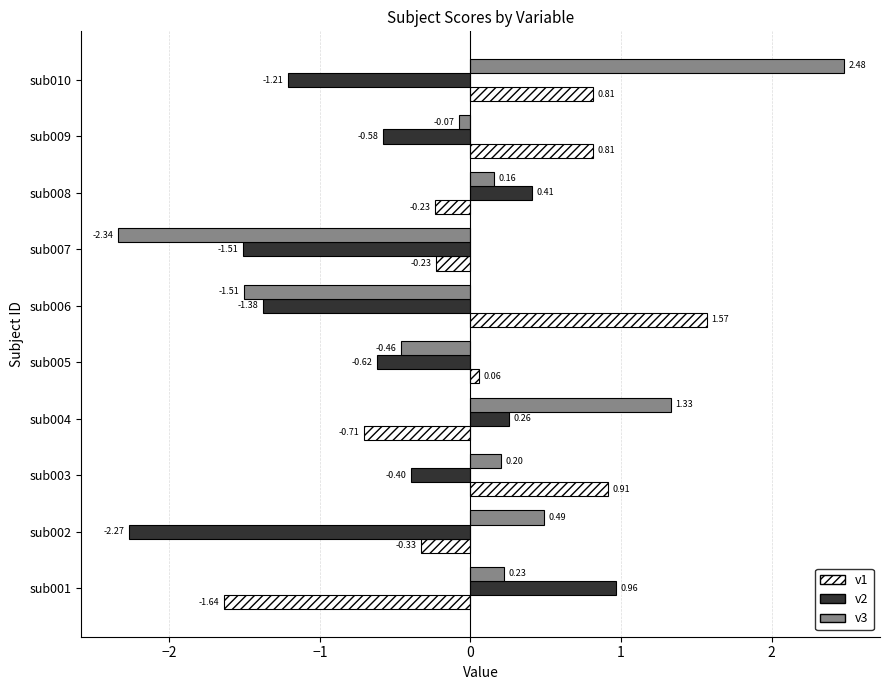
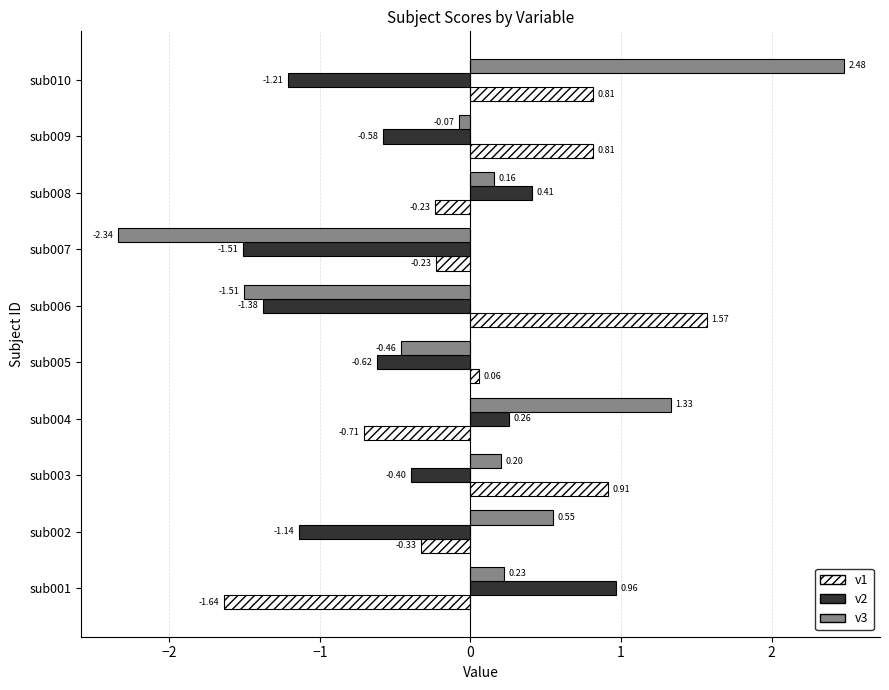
  {
    "v1": {
      "sub010": 0.81,
      "sub009": 0.81,
      "sub008": -0.23,
      "sub007": -0.23,
      "sub006": 1.57,
      "sub005": 0.06,
      "sub004": -0.71,
      "sub003": 0.91,
      "sub002": -0.33,
      "sub001": -1.64
    },
    "v2": {
      "sub010": -1.21,
      "sub009": -0.58,
      "sub008": 0.41,
      "sub007": -1.51,
      "sub006": -1.38,
      "sub005": -0.62,
      "sub004": 0.26,
      "sub003": -0.40,
-     "sub002": -2.27,
+     "sub002": -1.14,
      "sub001": 0.96
    },
    "v3": {
      "sub010": 2.48,
      "sub009": -0.07,
      "sub008": 0.16,
      "sub007": -2.34,
      "sub006": -1.51,
      "sub005": -0.46,
      "sub004": 1.33,
      "sub003": 0.20,
-     "sub002": 0.49,
+     "sub002": 0.55,
      "sub001": 0.23
    }
  }
